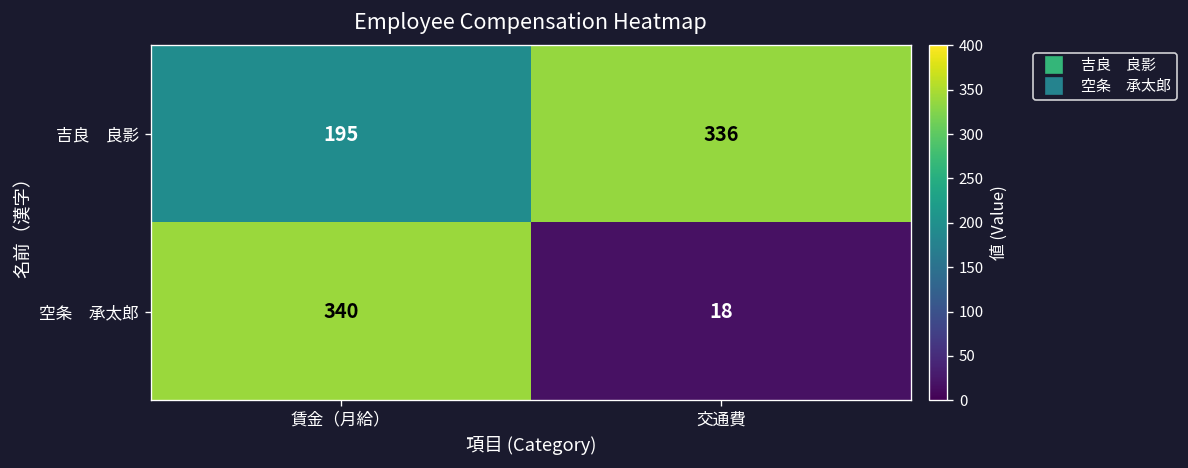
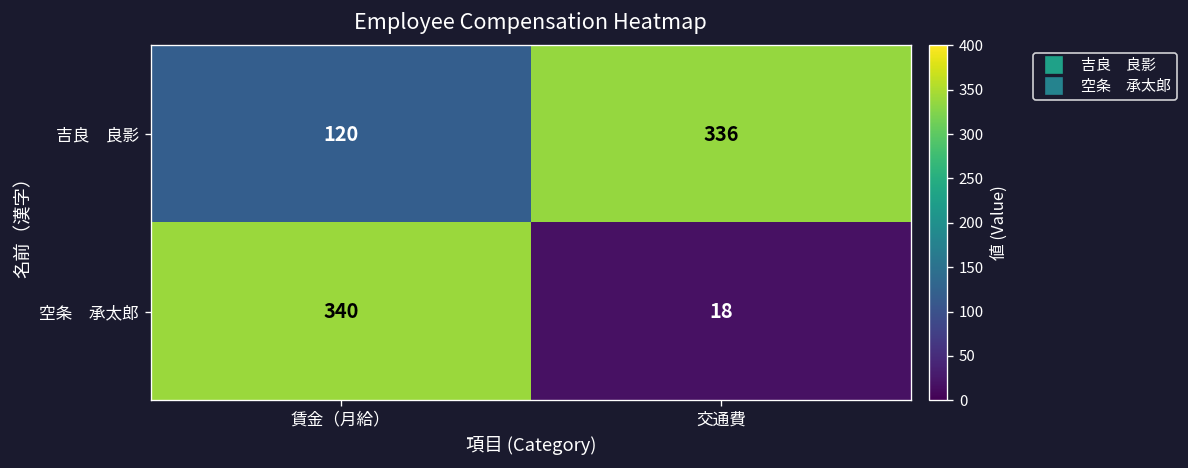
  {
    "吉良 良影": {
-     "賃金（月給）": 195,
+     "賃金（月給）": 120,
      "交通費": 336
    },
    "空条 承太郎": {
      "賃金（月給）": 340,
      "交通費": 18
    }
  }
